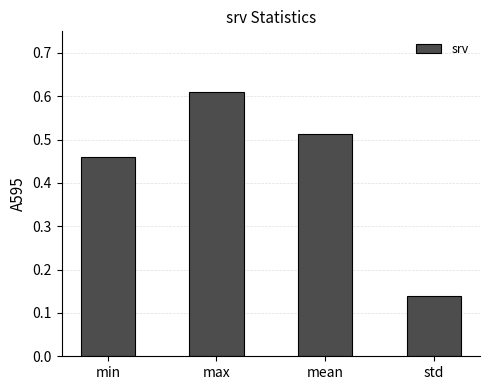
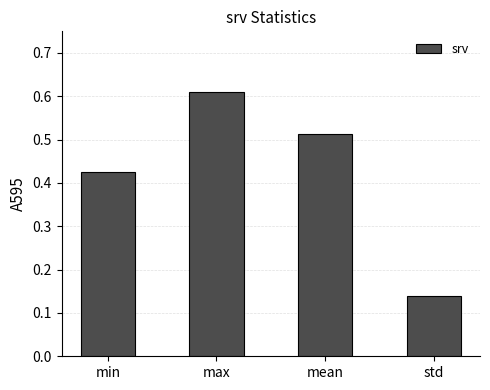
  {
-   "min": 0.46,
+   "min": 0.43,
    "max": 0.61,
    "mean": 0.51,
    "std": 0.14
  }
